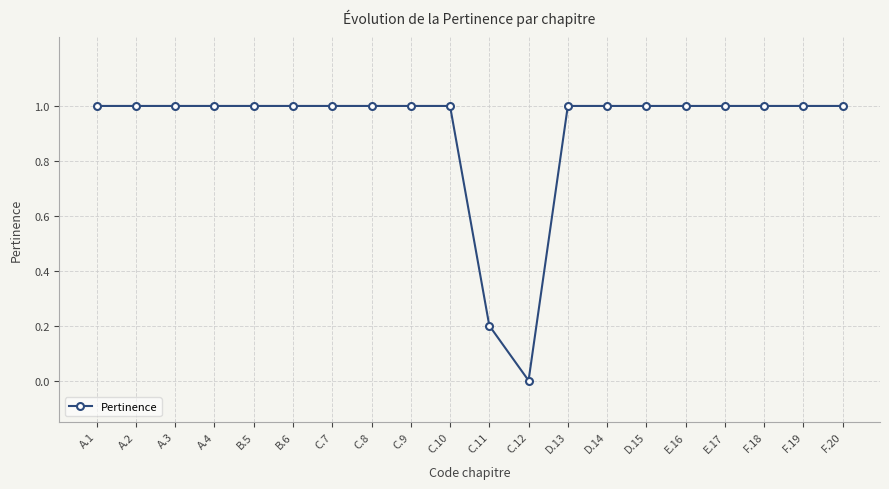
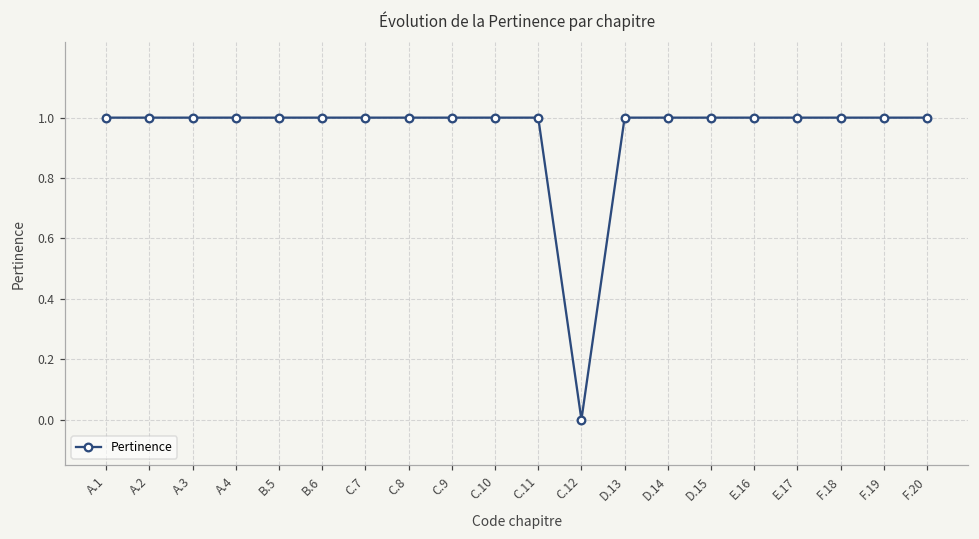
  {
    "A.1": 1.0,
    "A.2": 1.0,
    "A.3": 1.0,
    "A.4": 1.0,
    "B.5": 1.0,
    "B.6": 1.0,
    "C.7": 1.0,
    "C.8": 1.0,
    "C.9": 1.0,
    "C.10": 1.0,
-   "C.11": 0.2,
+   "C.11": 1.0,
    "C.12": 0.0,
    "D.13": 1.0,
    "D.14": 1.0,
    "D.15": 1.0,
    "E.16": 1.0,
    "E.17": 1.0,
    "F.18": 1.0,
    "F.19": 1.0,
    "F.20": 1.0
  }
